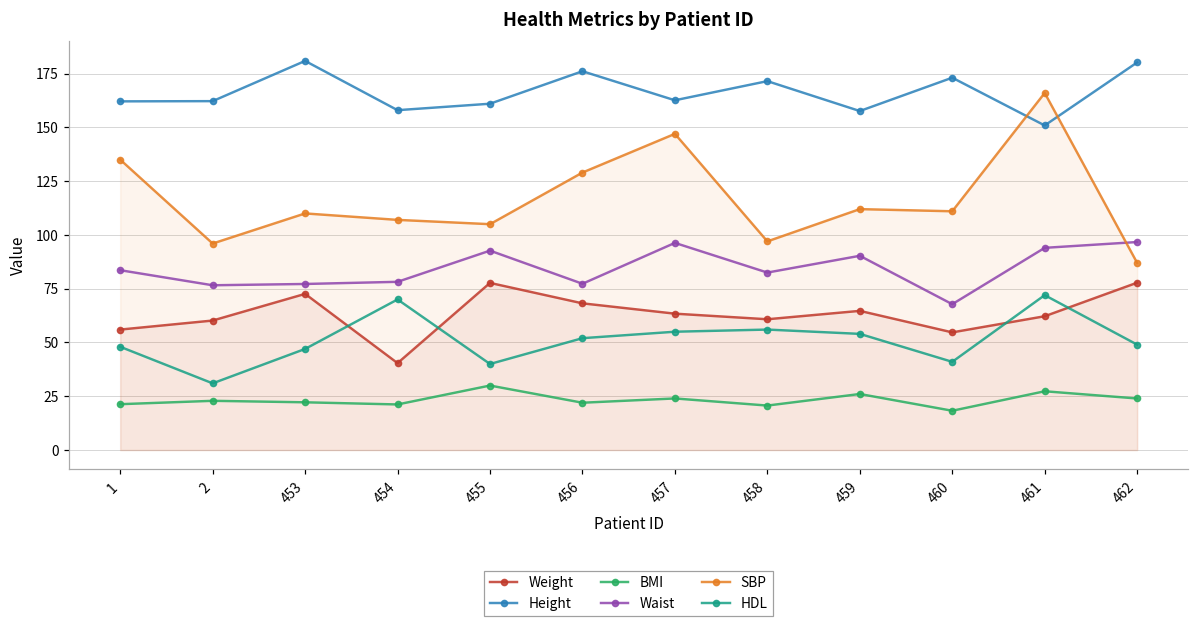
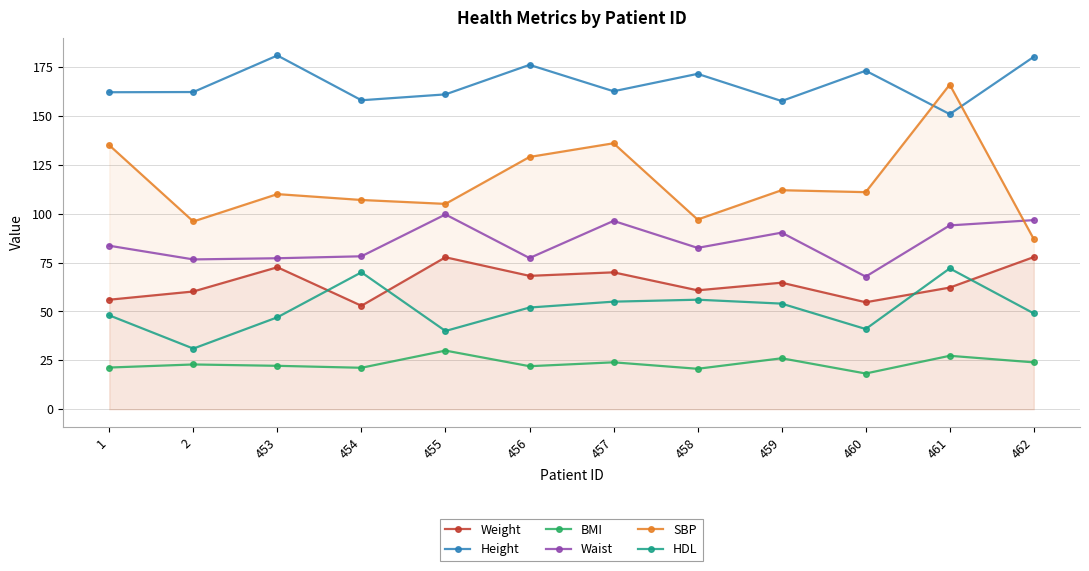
  {
    "Weight": {
      "1": 56,
      "2": 60,
      "453": 73,
-     "454": 40,
+     "454": 53,
      "455": 78,
      "456": 68,
-     "457": 63,
+     "457": 70,
      "458": 61,
      "459": 65,
      "460": 55,
      "461": 62,
      "462": 78
    },
    "Height": {
      "1": 162,
      "2": 162,
      "453": 181,
      "454": 158,
      "455": 161,
      "456": 176,
      "457": 163,
      "458": 172,
      "459": 158,
      "460": 173,
      "461": 151,
      "462": 180
    },
    "Waist": {
      "1": 84,
      "2": 77,
      "453": 77,
      "454": 78,
-     "455": 93,
+     "455": 100,
      "456": 77,
      "457": 96,
      "458": 83,
      "459": 90,
      "460": 68,
      "461": 94,
      "462": 97
    },
    "SBP": {
      "1": 135,
      "2": 96,
      "453": 110,
      "454": 107,
      "455": 105,
      "456": 129,
-     "457": 147,
+     "457": 136,
      "458": 97,
      "459": 112,
      "460": 111,
      "461": 166,
      "462": 87
    }
  }
